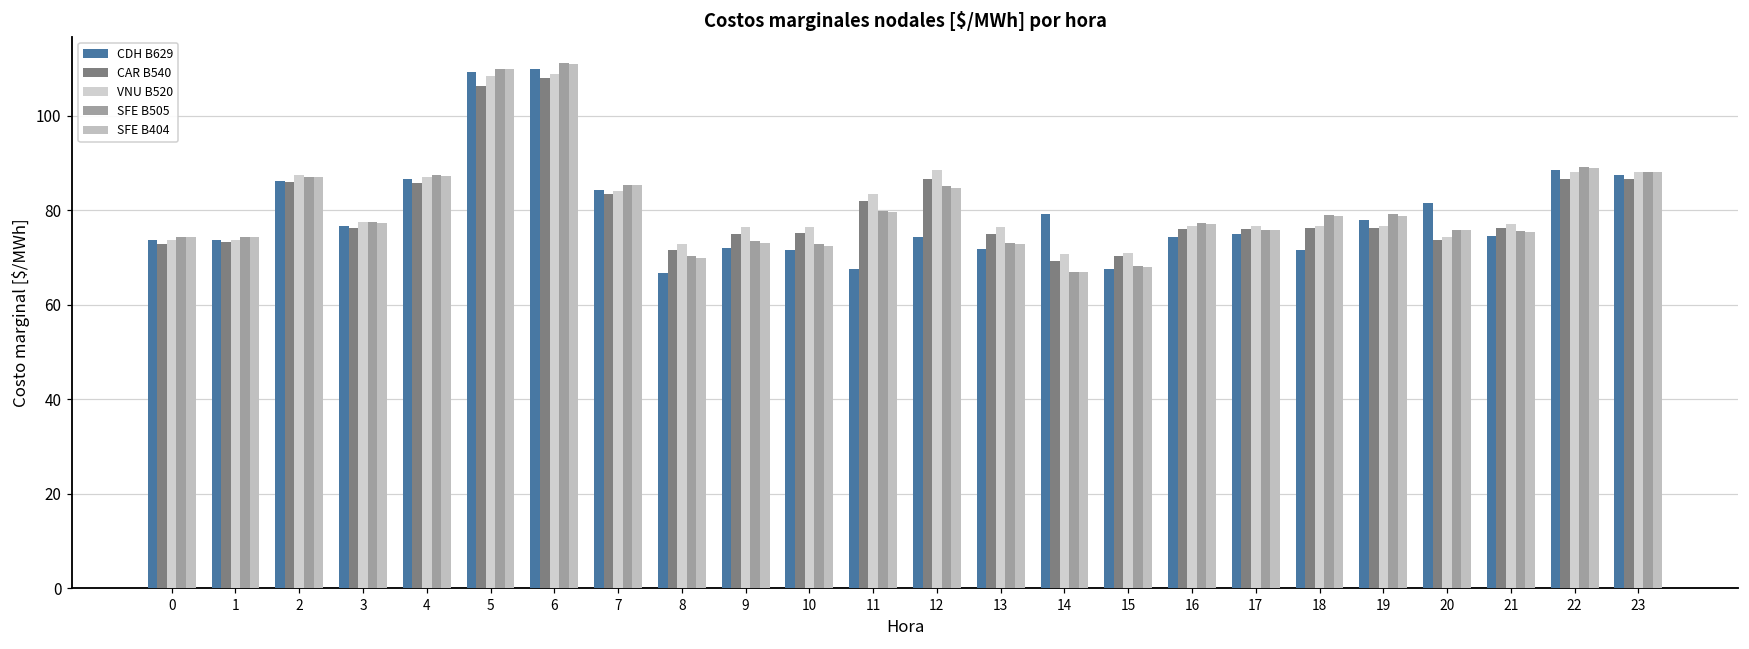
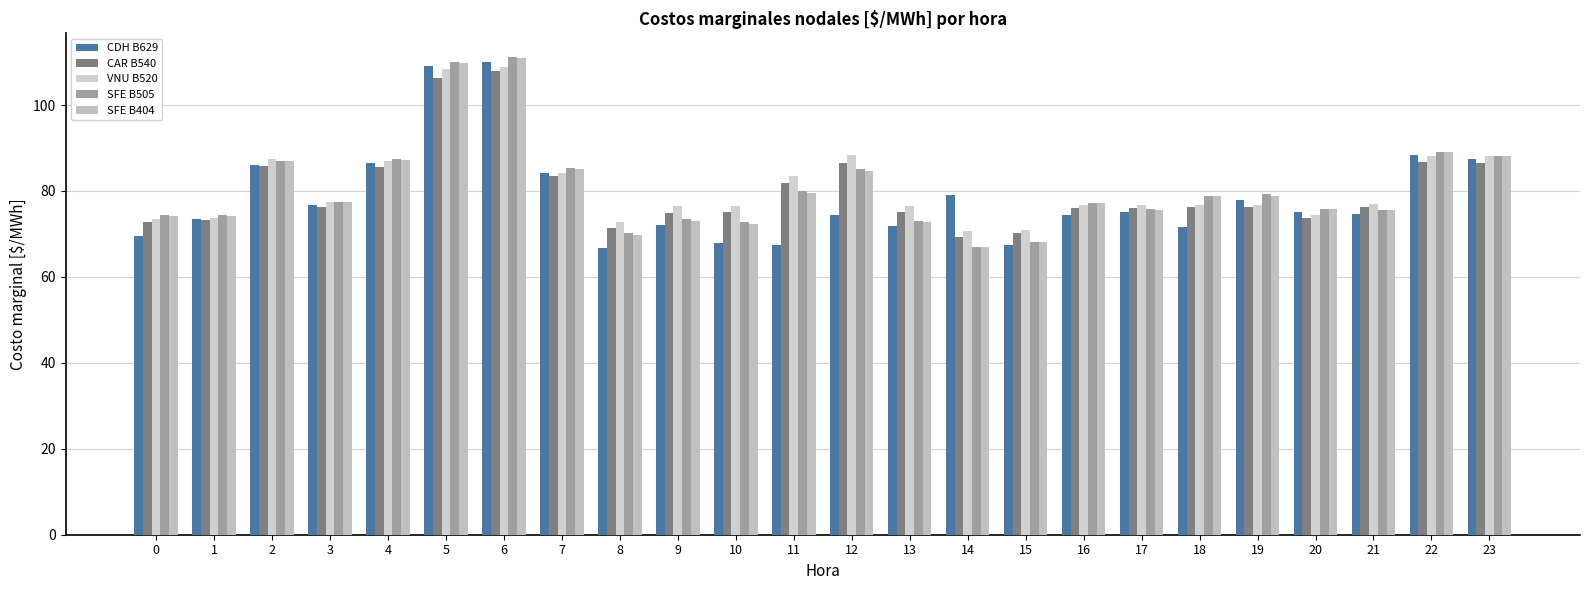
  {
    "CDH B629": {
-     "0": 74,
+     "0": 70,
      "1": 74,
      "2": 86,
      "3": 77,
      "4": 87,
      "5": 109,
      "6": 110,
      "7": 84,
      "8": 67,
      "9": 72,
-     "10": 72,
+     "10": 68,
      "11": 68,
      "12": 74,
      "13": 72,
      "14": 79,
      "15": 67,
      "16": 74,
      "17": 75,
      "18": 72,
      "19": 78,
-     "20": 82,
+     "20": 75,
      "21": 75,
      "22": 88,
      "23": 87
    }
  }
